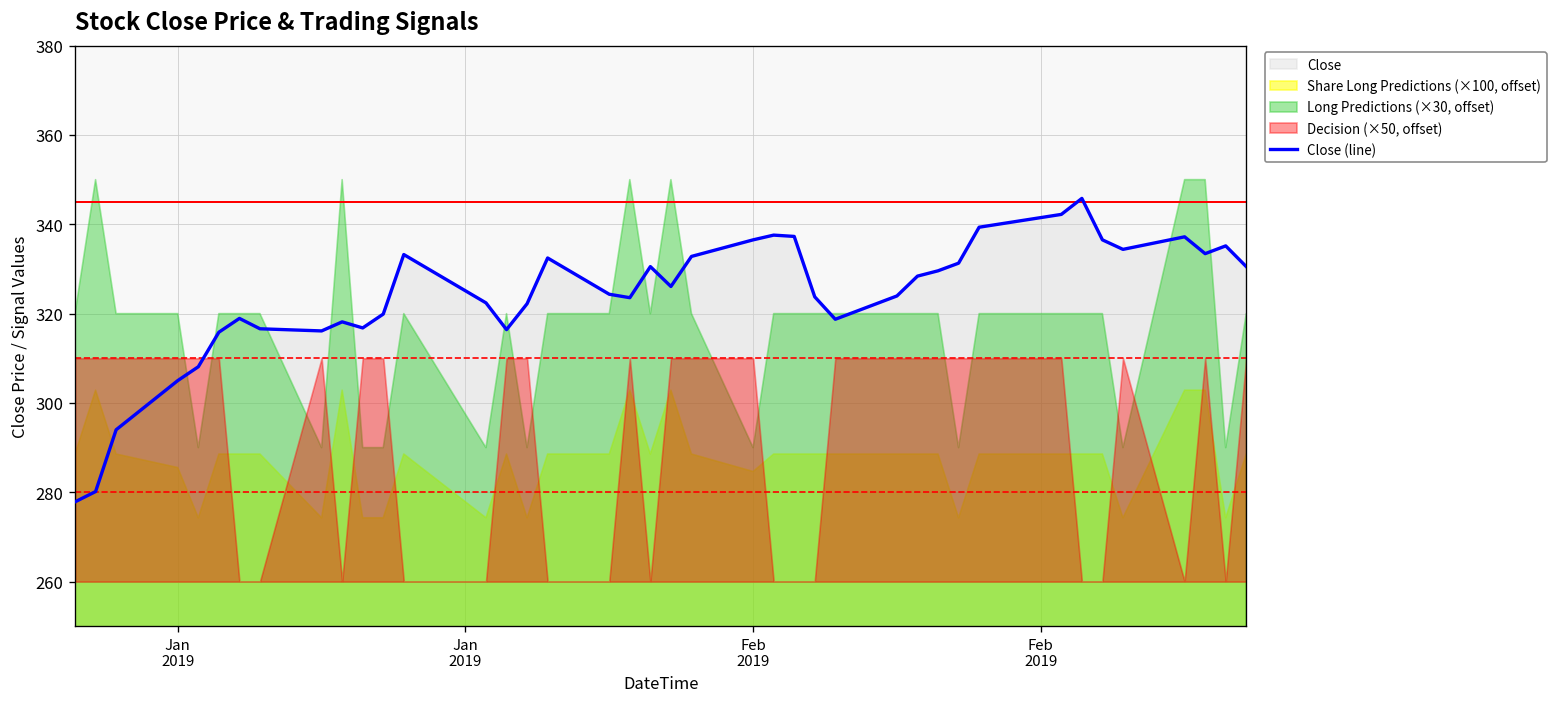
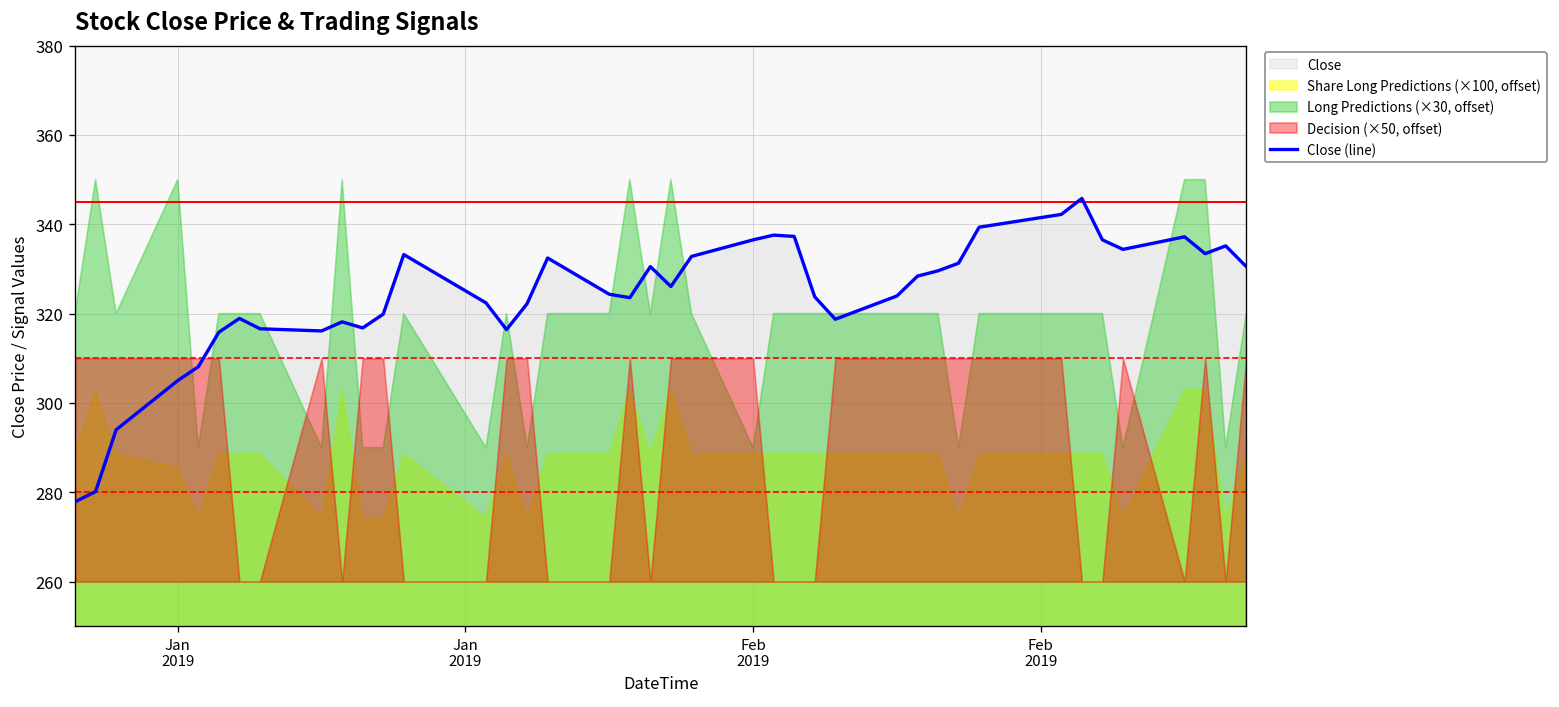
  {
    "Close": {
      "Jan 2019": 305,
      "Feb 2019": 337
    },
    "Share Long Predictions (×100, offset)": {
      "Jan 2019": 286,
-     "Feb 2019": 285
+     "Feb 2019": 289
    },
    "Long Predictions (×30, offset)": {
-     "Jan 2019": 320,
+     "Jan 2019": 350,
      "Feb 2019": 290
    },
    "Decision (×50, offset)": {
      "Jan 2019": 310,
      "Feb 2019": 310
    }
  }
